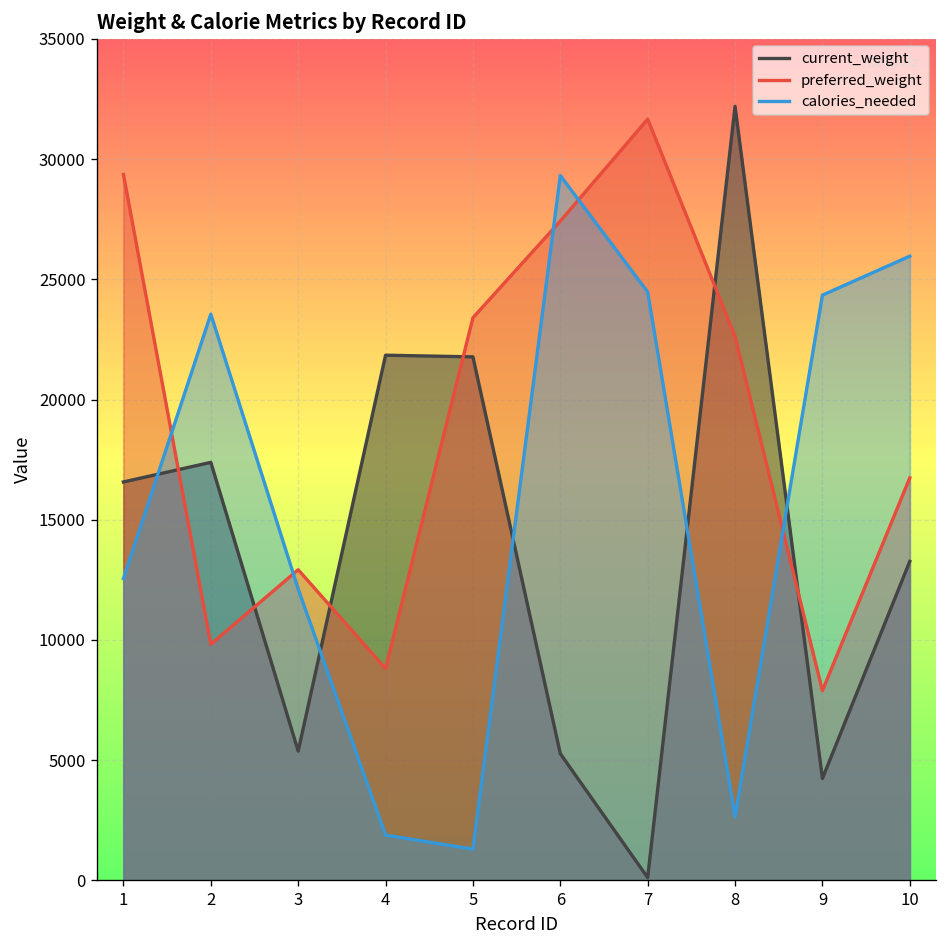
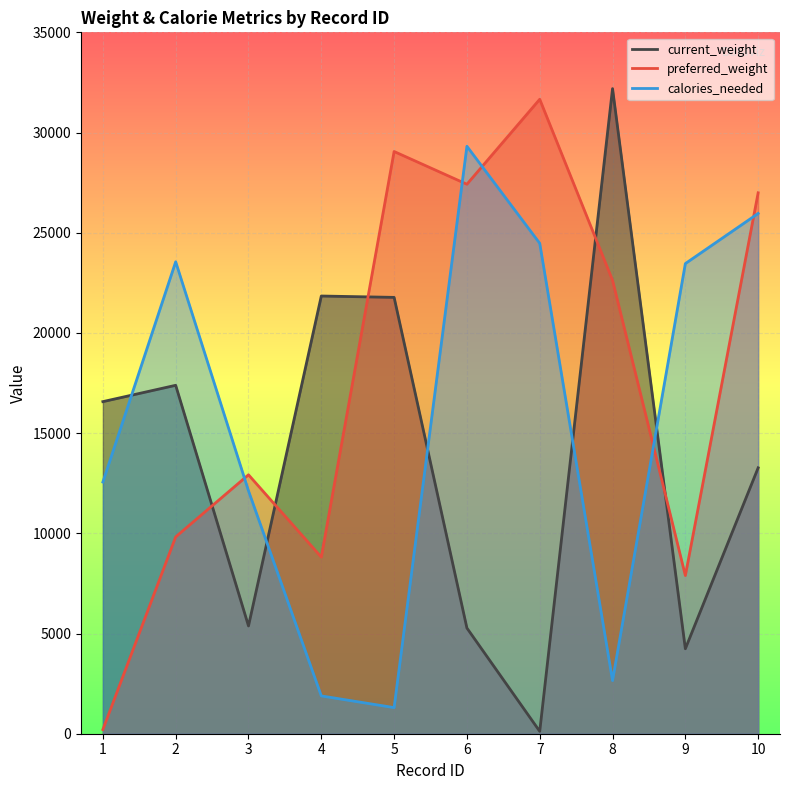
  {
    "current_weight": {
      "1": 16600,
      "2": 17400,
      "3": 5400,
      "4": 21800,
      "5": 21800,
      "6": 5300,
      "7": 100,
      "8": 32200,
      "9": 4200,
      "10": 13300
    },
    "preferred_weight": {
-     "1": 29400,
+     "1": 200,
      "2": 9800,
      "3": 12900,
      "4": 8800,
-     "5": 23400,
+     "5": 29100,
      "6": 27400,
      "7": 31700,
      "8": 22600,
      "9": 7900,
-     "10": 16700
+     "10": 27000
    },
    "calories_needed": {
      "1": 12600,
      "2": 23600,
      "3": 12100,
      "4": 1900,
      "5": 1300,
      "6": 29300,
      "7": 24500,
      "8": 2700,
-     "9": 24300,
+     "9": 23500,
      "10": 26000
    }
  }
